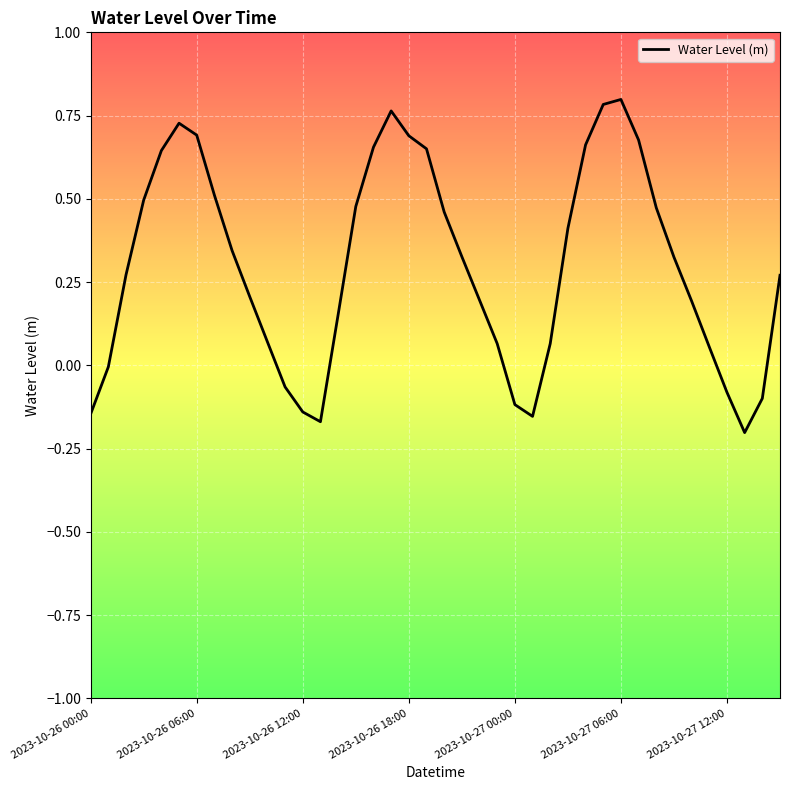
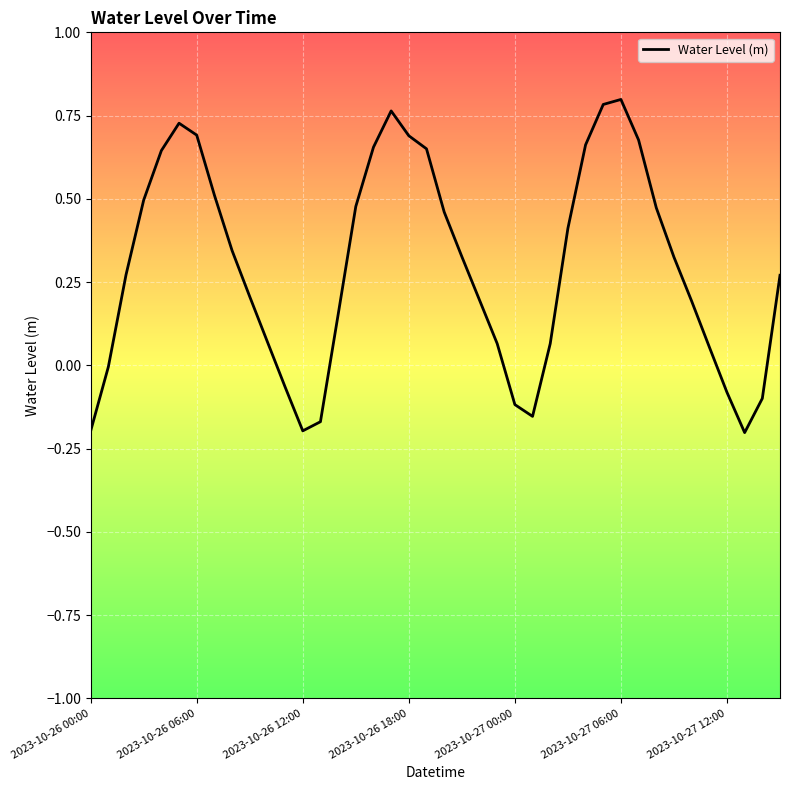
  {
-   "2023-10-26 00:00": -0.15,
+   "2023-10-26 00:00": -0.20,
    "2023-10-26 06:00": 0.69,
-   "2023-10-26 12:00": -0.14,
+   "2023-10-26 12:00": -0.20,
    "2023-10-26 18:00": 0.69,
    "2023-10-27 00:00": -0.12,
    "2023-10-27 06:00": 0.80,
    "2023-10-27 12:00": -0.08
  }
